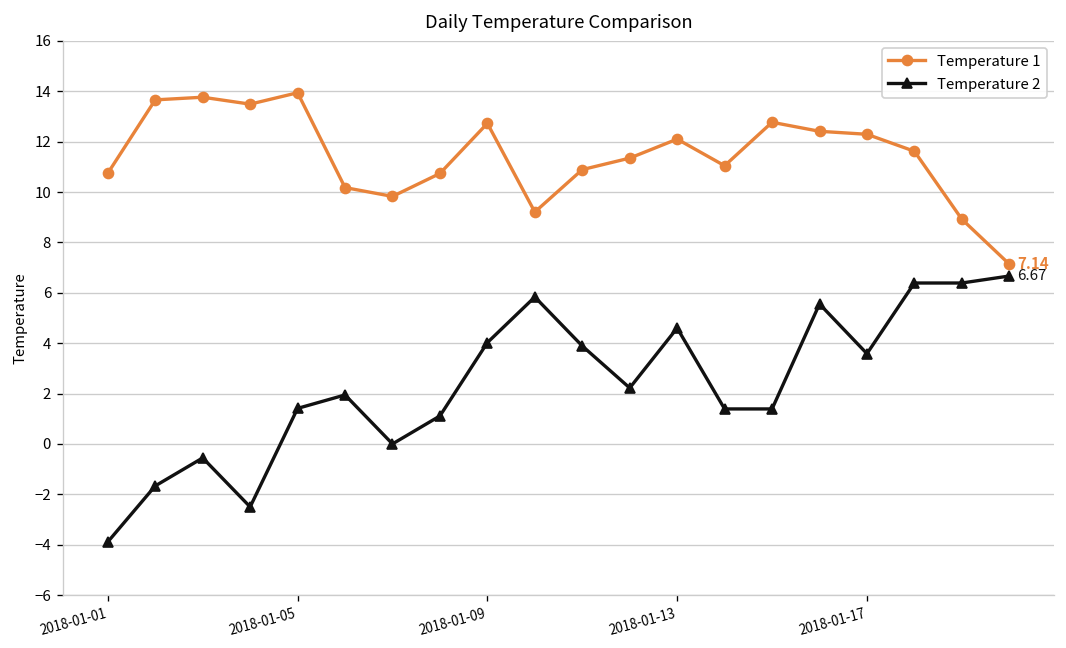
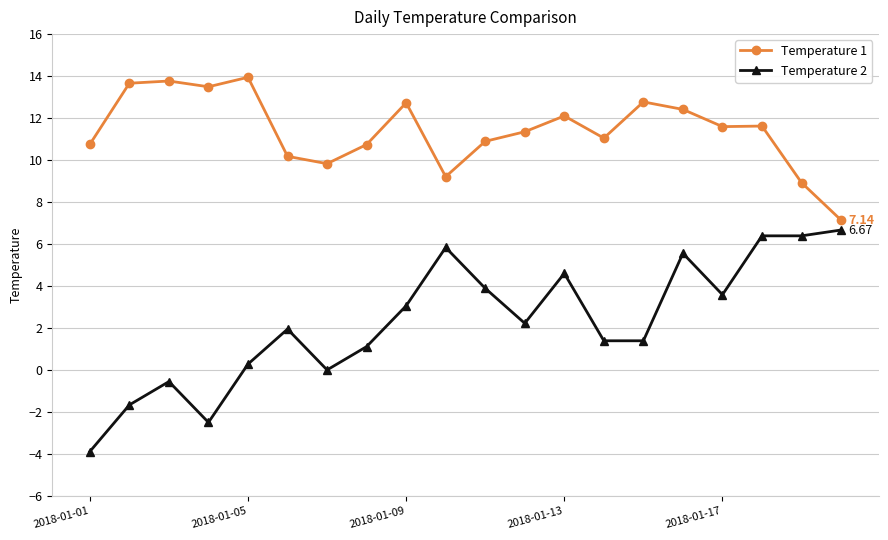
  {
    "Temperature 1": {
      "2018-01-01": 10.7,
      "2018-01-05": 13.9,
      "2018-01-09": 12.7,
      "2018-01-13": 12.1,
-     "2018-01-17": 12.3
+     "2018-01-17": 11.6
    },
    "Temperature 2": {
      "2018-01-01": -3.9,
-     "2018-01-05": 1.4,
-     "2018-01-09": 4.0,
+     "2018-01-05": 0.3,
+     "2018-01-09": 3.1,
      "2018-01-13": 4.6,
      "2018-01-17": 3.6
    }
  }
